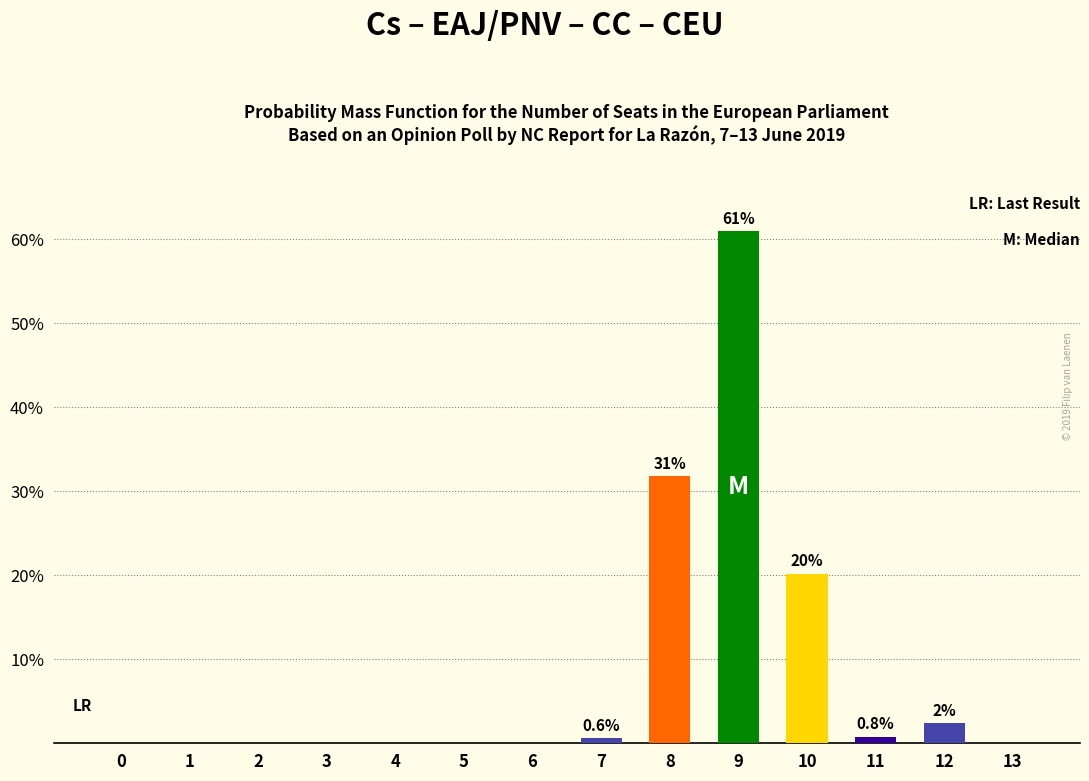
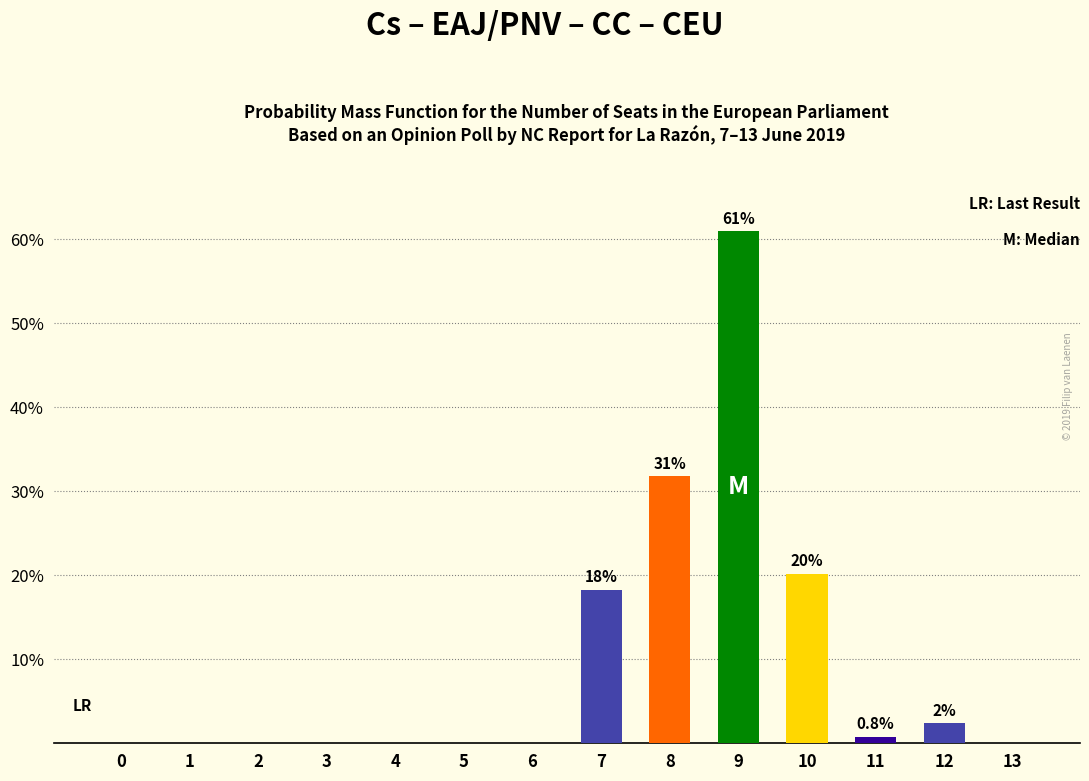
  {
-   "7": "0.6%",
+   "7": "18%",
    "9": "61%",
    "10": "20%",
    "11": "0.8%",
    "12": "2%"
  }
